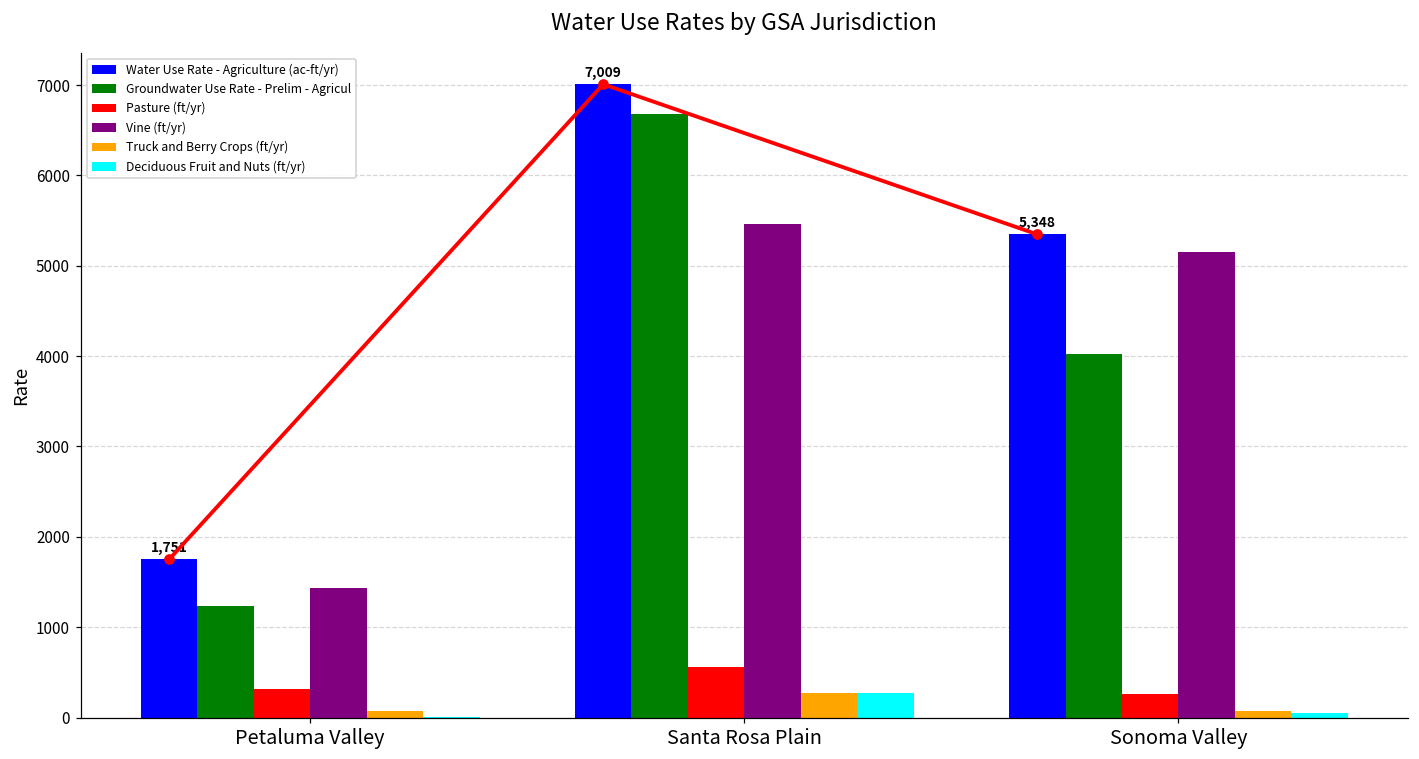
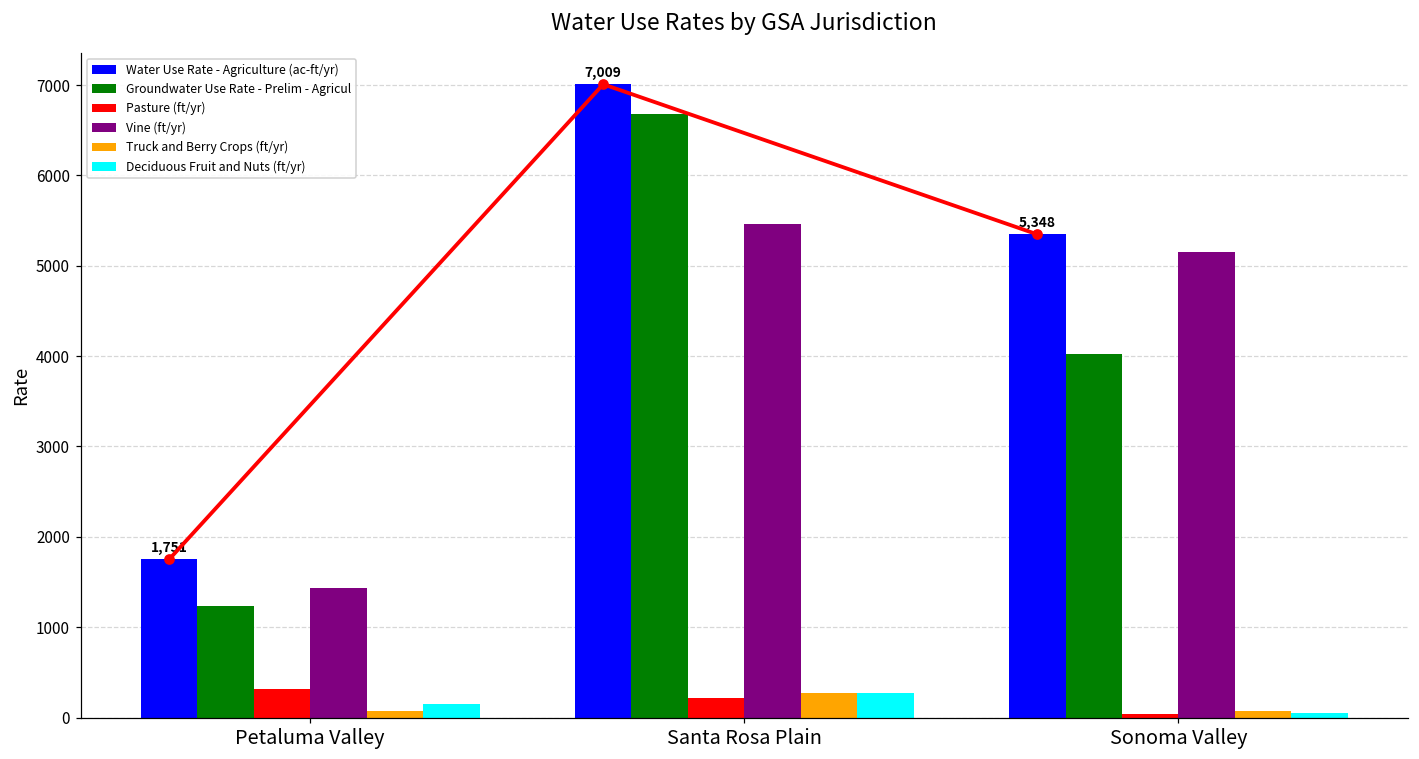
  {
    "Water Use Rate - Agriculture (ac-ft/yr)": {
      "Petaluma Valley": "1,751",
      "Santa Rosa Plain": "7,009",
      "Sonoma Valley": "5,348"
    },
    "Groundwater Use Rate - Prelim - Agricul": {
      "Petaluma Valley": "1200",
      "Santa Rosa Plain": "6700",
      "Sonoma Valley": "4000"
    },
    "Pasture (ft/yr)": {
      "Petaluma Valley": "300",
-     "Santa Rosa Plain": "600",
-     "Sonoma Valley": "300"
+     "Santa Rosa Plain": "200",
+     "Sonoma Valley": "0"
    },
    "Vine (ft/yr)": {
      "Petaluma Valley": "1400",
      "Santa Rosa Plain": "5500",
      "Sonoma Valley": "5200"
    },
    "Truck and Berry Crops (ft/yr)": {
      "Petaluma Valley": "100",
      "Santa Rosa Plain": "300",
      "Sonoma Valley": "100"
    },
    "Deciduous Fruit and Nuts (ft/yr)": {
-     "Petaluma Valley": "0",
+     "Petaluma Valley": "200",
      "Santa Rosa Plain": "300",
      "Sonoma Valley": "0"
    }
  }
